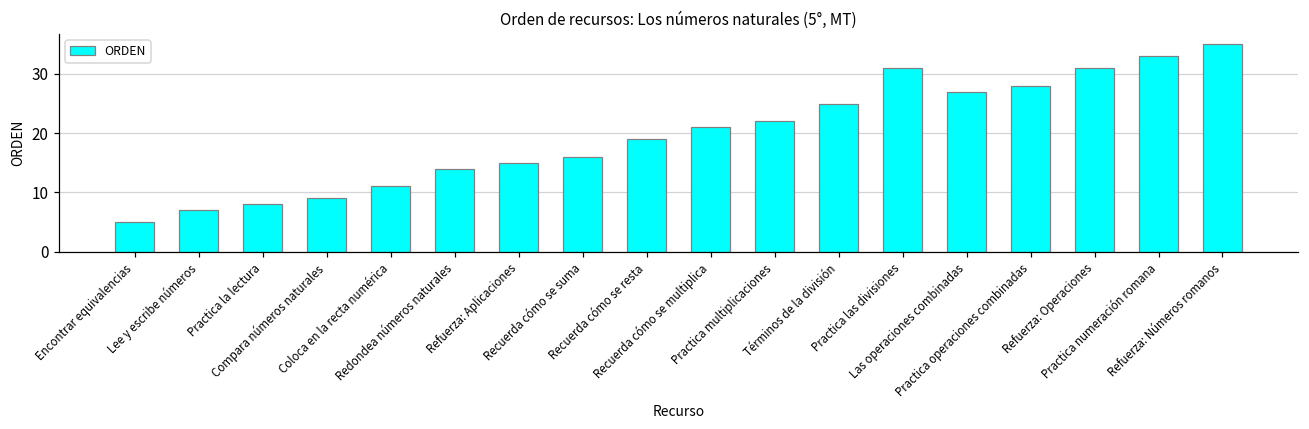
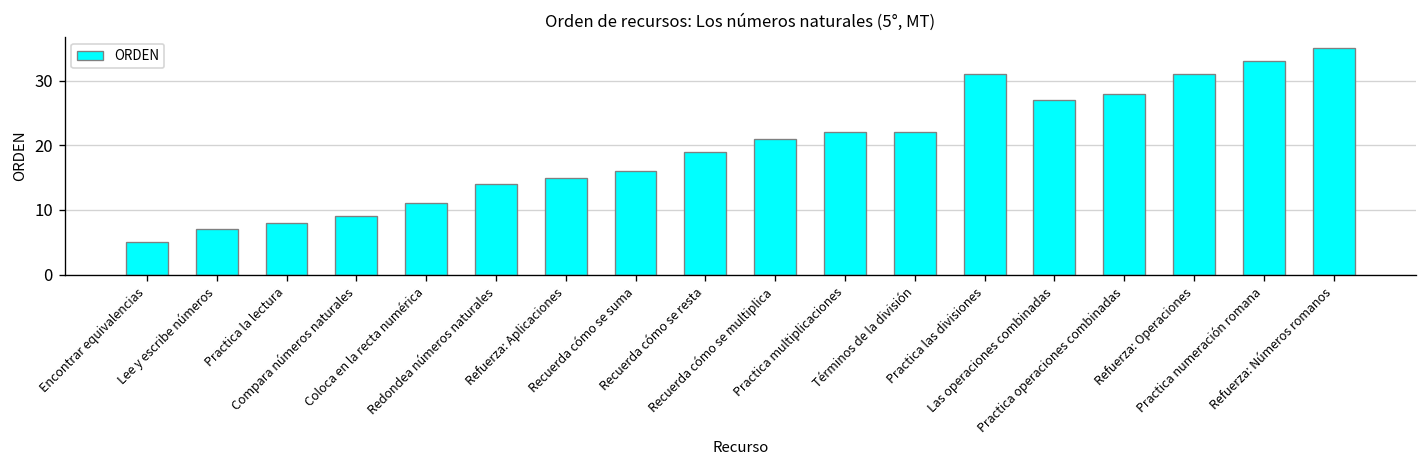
  {
    "Encontrar equivalencias": 5,
    "Lee y escribe números": 7,
    "Practica la lectura": 8,
    "Compara números naturales": 9,
    "Coloca en la recta numérica": 11,
    "Redondea números naturales": 14,
    "Refuerza: Aplicaciones": 15,
    "Recuerda cómo se suma": 16,
    "Recuerda cómo se resta": 19,
    "Recuerda cómo se multiplica": 21,
    "Practica multiplicaciones": 22,
-   "Términos de la división": 25,
+   "Términos de la división": 22,
    "Practica las divisiones": 31,
    "Las operaciones combinadas": 27,
    "Practica operaciones combinadas": 28,
    "Refuerza: Operaciones": 31,
    "Practica numeración romana": 33,
    "Refuerza: Números romanos": 35
  }
